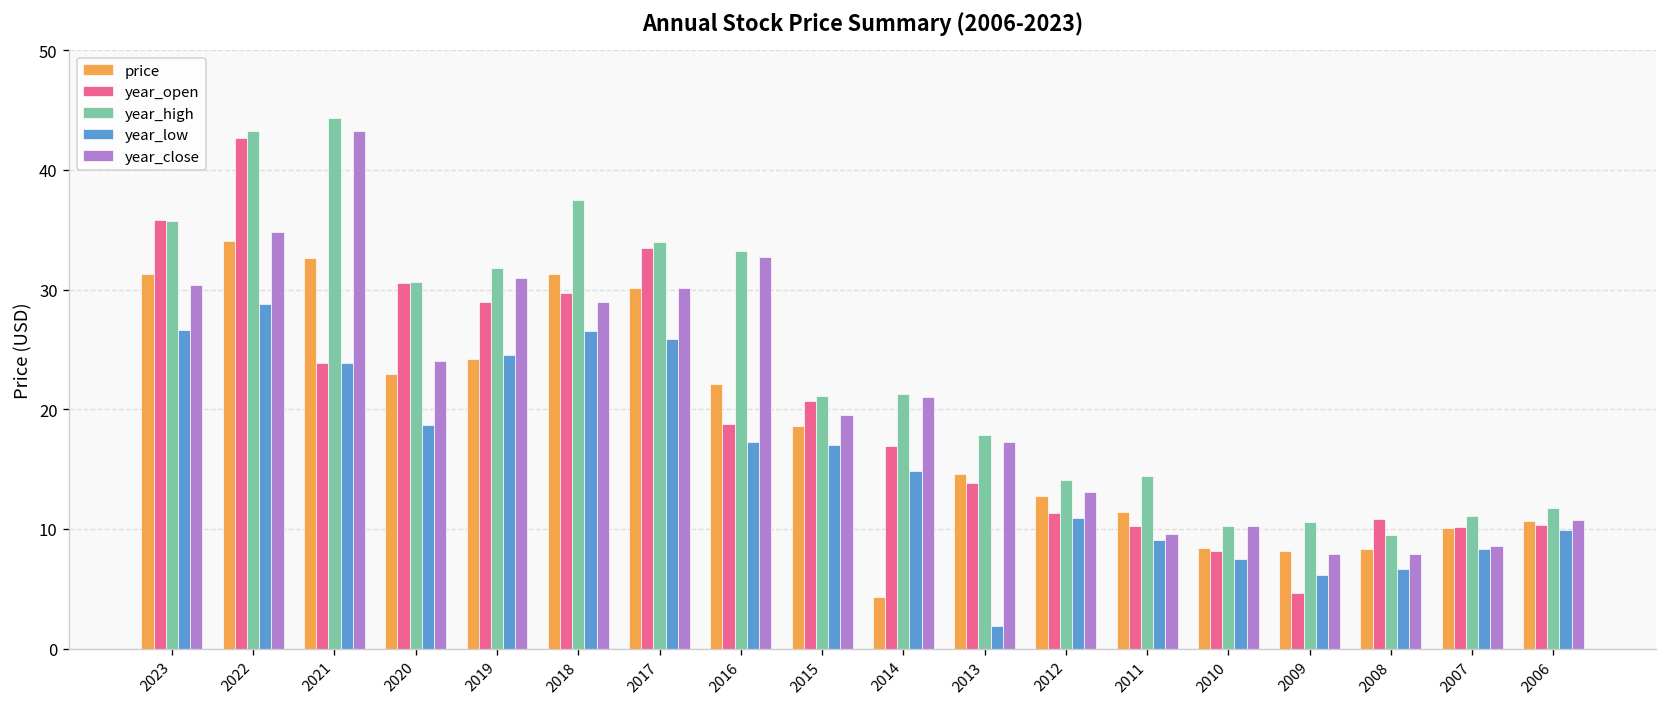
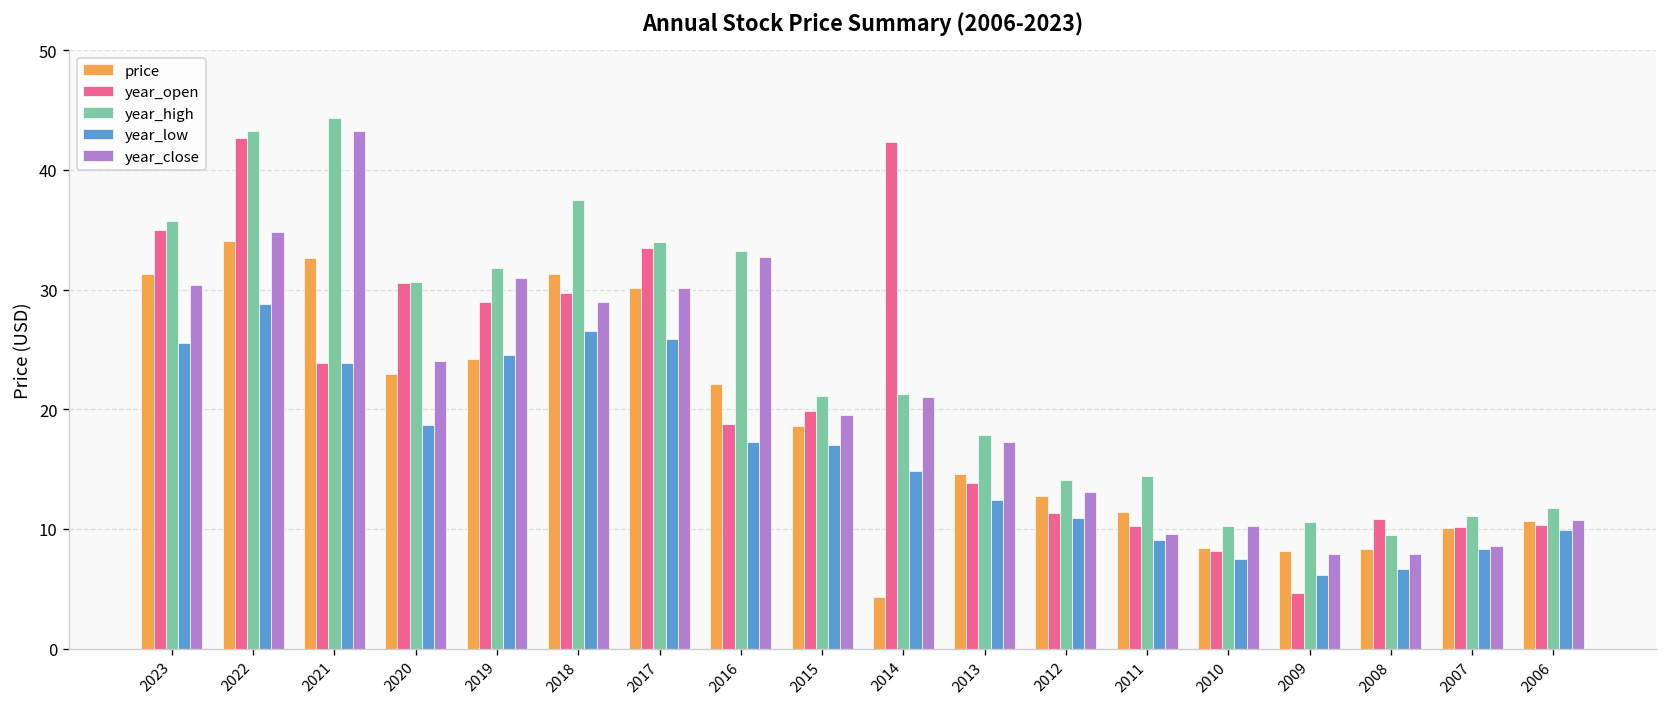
  {
    "price": {
      "2023": 31,
      "2022": 34,
      "2021": 33,
      "2020": 23,
      "2019": 24,
      "2018": 31,
      "2017": 30,
      "2016": 22,
      "2015": 19,
      "2014": 4,
      "2013": 15,
      "2012": 13,
      "2011": 11,
      "2010": 8,
      "2009": 8,
      "2008": 8,
      "2007": 10,
      "2006": 11
    },
    "year_open": {
-     "2023": 36,
+     "2023": 35,
      "2022": 43,
      "2021": 24,
      "2020": 31,
      "2019": 29,
      "2018": 30,
      "2017": 33,
      "2016": 19,
-     "2015": 21,
-     "2014": 17,
+     "2015": 20,
+     "2014": 42,
      "2013": 14,
      "2012": 11,
      "2011": 10,
      "2010": 8,
      "2009": 5,
      "2008": 11,
      "2007": 10,
      "2006": 10
    },
    "year_high": {
      "2023": 36,
      "2022": 43,
      "2021": 44,
      "2020": 31,
      "2019": 32,
      "2018": 37,
      "2017": 34,
      "2016": 33,
      "2015": 21,
      "2014": 21,
      "2013": 18,
      "2012": 14,
      "2011": 14,
      "2010": 10,
      "2009": 11,
      "2008": 9,
      "2007": 11,
      "2006": 12
    },
    "year_low": {
-     "2023": 27,
+     "2023": 26,
      "2022": 29,
      "2021": 24,
      "2020": 19,
      "2019": 24,
      "2018": 26,
      "2017": 26,
      "2016": 17,
      "2015": 17,
      "2014": 15,
-     "2013": 2,
+     "2013": 12,
      "2012": 11,
      "2011": 9,
      "2010": 7,
      "2009": 6,
      "2008": 7,
      "2007": 8,
      "2006": 10
    },
    "year_close": {
      "2023": 30,
      "2022": 35,
      "2021": 43,
      "2020": 24,
      "2019": 31,
      "2018": 29,
      "2017": 30,
      "2016": 33,
      "2015": 19,
      "2014": 21,
      "2013": 17,
      "2012": 13,
      "2011": 10,
      "2010": 10,
      "2009": 8,
      "2008": 8,
      "2007": 9,
      "2006": 11
    }
  }
